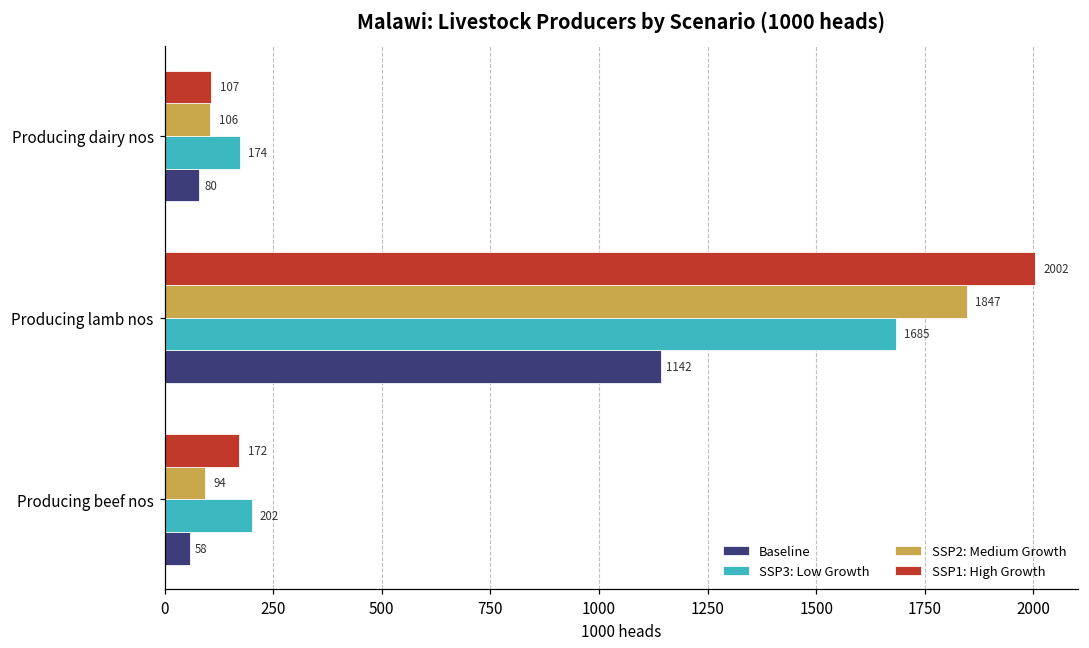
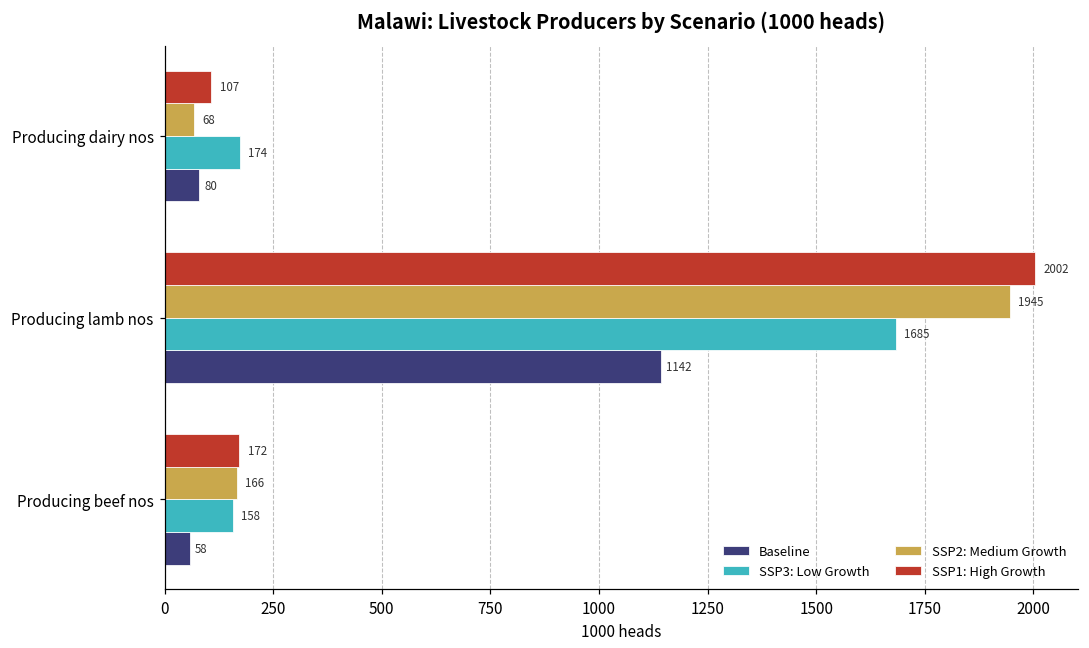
  {
    "Baseline": {
      "Producing dairy nos": 80,
      "Producing lamb nos": 1142,
      "Producing beef nos": 58
    },
    "SSP3: Low Growth": {
      "Producing dairy nos": 174,
      "Producing lamb nos": 1685,
-     "Producing beef nos": 202
+     "Producing beef nos": 158
    },
    "SSP2: Medium Growth": {
-     "Producing dairy nos": 106,
-     "Producing lamb nos": 1847,
-     "Producing beef nos": 94
+     "Producing dairy nos": 68,
+     "Producing lamb nos": 1945,
+     "Producing beef nos": 166
    },
    "SSP1: High Growth": {
      "Producing dairy nos": 107,
      "Producing lamb nos": 2002,
      "Producing beef nos": 172
    }
  }
